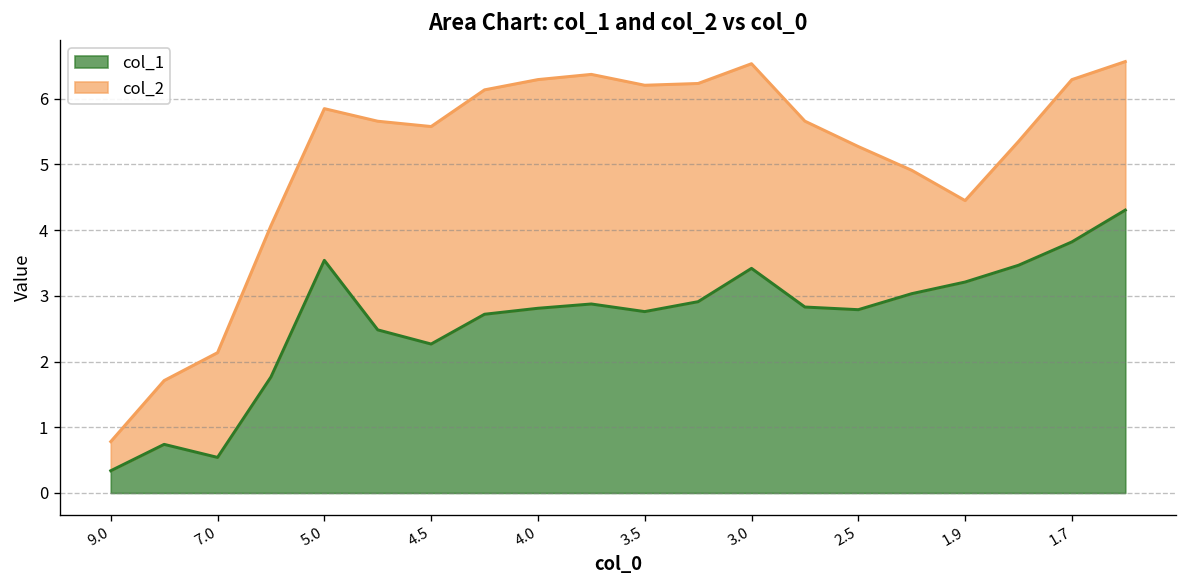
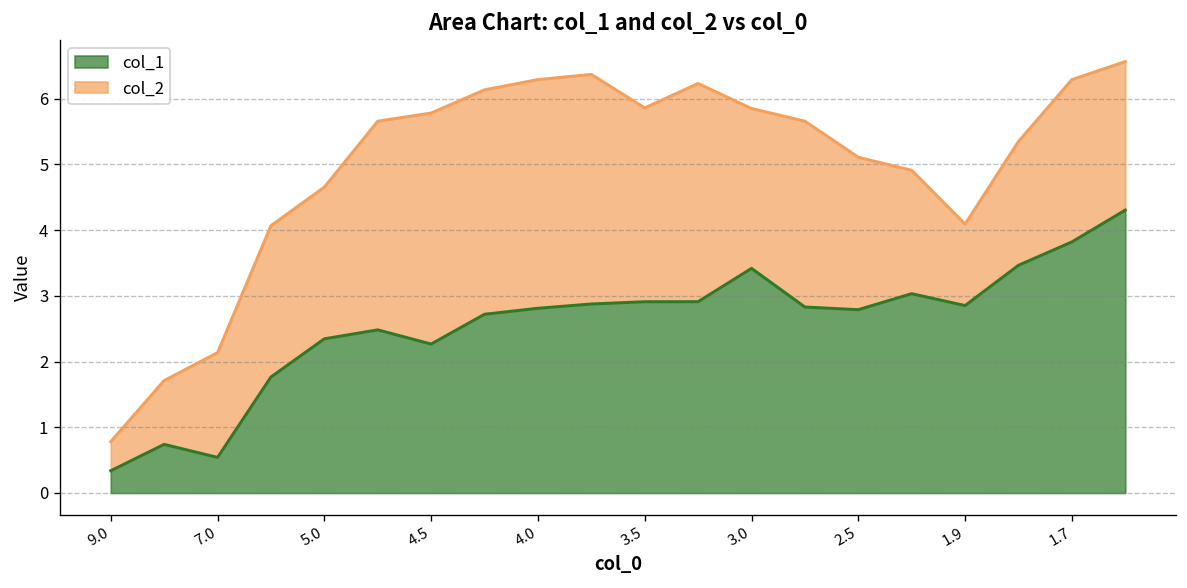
  {
    "col_1": {
      "9.0": 0.3,
      "7.0": 0.5,
-     "5.0": 3.5,
+     "5.0": 2.3,
      "4.5": 2.3,
      "4.0": 2.8,
-     "3.5": 2.8,
+     "3.5": 2.9,
      "3.0": 3.4,
      "2.5": 2.8,
-     "1.9": 3.2,
+     "1.9": 2.9,
      "1.7": 3.8
    },
    "col_2": {
      "9.0": 0.4,
      "7.0": 1.6,
      "5.0": 2.3,
-     "4.5": 3.3,
+     "4.5": 3.5,
      "4.0": 3.5,
-     "3.5": 3.4,
-     "3.0": 3.1,
-     "2.5": 2.5,
+     "3.5": 2.9,
+     "3.0": 2.4,
+     "2.5": 2.3,
      "1.9": 1.2,
      "1.7": 2.5
    }
  }
